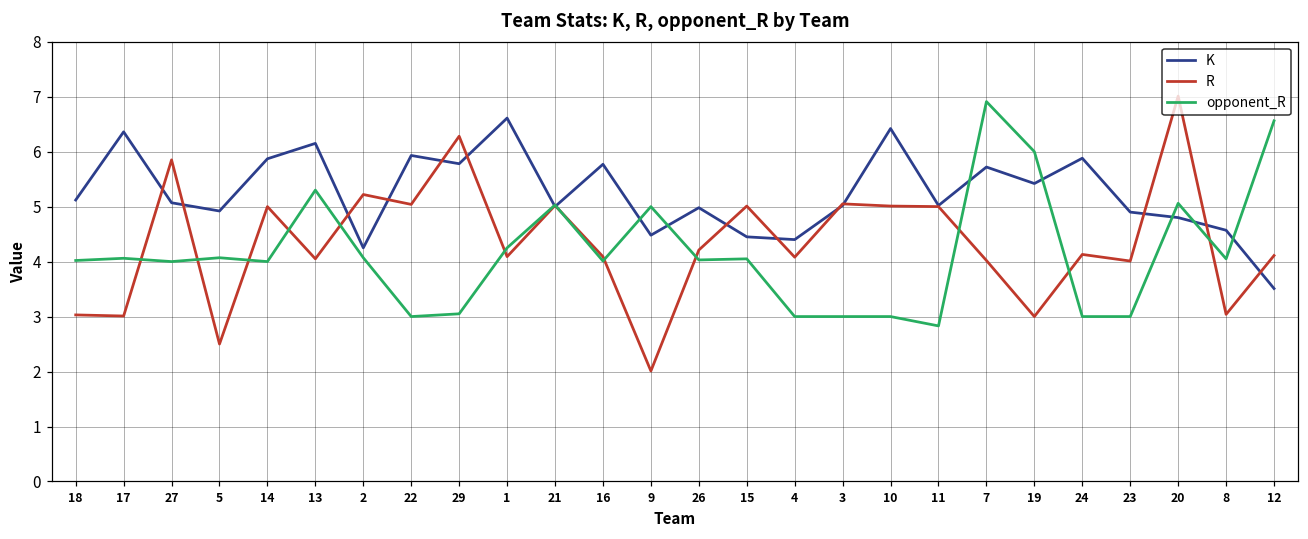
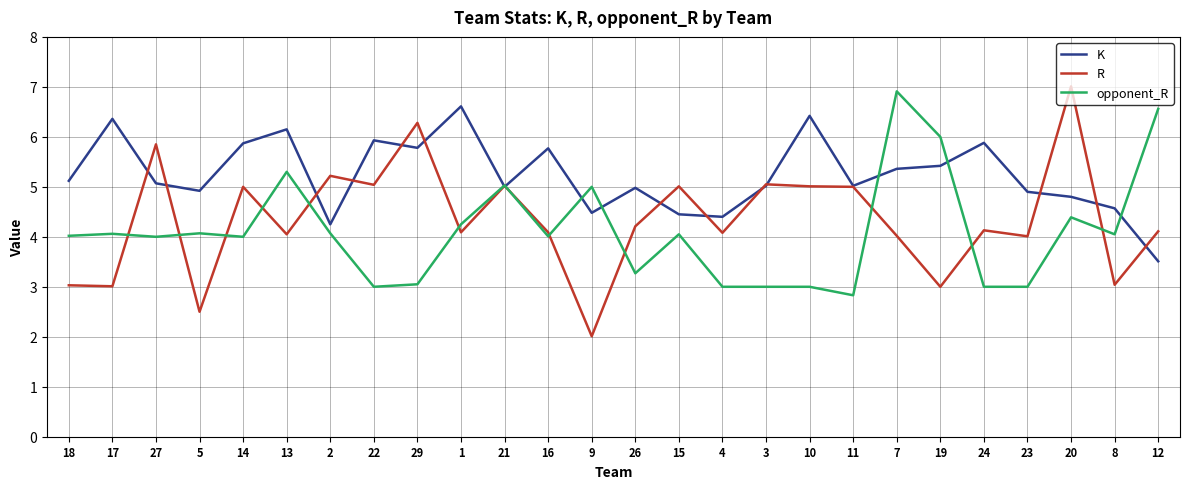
  {
    "K": {
      "18": 5.1,
      "17": 6.4,
      "27": 5.1,
      "5": 4.9,
      "14": 5.9,
      "13": 6.2,
      "2": 4.3,
      "22": 5.9,
      "29": 5.8,
      "1": 6.6,
      "16": 5.8,
      "9": 4.5,
      "26": 5.0,
      "15": 4.5,
      "4": 4.4,
      "10": 6.4,
-     "7": 5.7,
+     "7": 5.4,
      "19": 5.4,
      "24": 5.9,
      "23": 4.9,
      "20": 4.8,
      "8": 4.6,
      "12": 3.5
    },
    "R": {
      "18": 3.0,
      "17": 3.0,
      "27": 5.9,
      "5": 2.5,
      "14": 5.0,
      "13": 4.1,
      "2": 5.2,
      "22": 5.0,
      "29": 6.3,
      "1": 4.1,
      "16": 4.1,
      "9": 2.0,
      "26": 4.2,
      "15": 5.0,
      "4": 4.1,
      "10": 5.0,
      "7": 4.0,
      "19": 3.0,
      "24": 4.1,
      "23": 4.0,
      "8": 3.0,
      "12": 4.1
    },
    "opponent_R": {
      "18": 4.0,
      "17": 4.1,
      "27": 4.0,
      "5": 4.1,
      "14": 4.0,
      "13": 5.3,
      "2": 4.1,
      "22": 3.0,
      "29": 3.1,
      "1": 4.3,
      "16": 4.0,
      "9": 5.0,
-     "26": 4.0,
+     "26": 3.3,
      "15": 4.1,
      "4": 3.0,
      "3": 3.0,
      "10": 3.0,
      "11": 2.8,
      "7": 6.9,
      "19": 6.0,
      "24": 3.0,
      "23": 3.0,
-     "20": 5.1,
+     "20": 4.4,
      "8": 4.1,
      "12": 6.6
    }
  }
